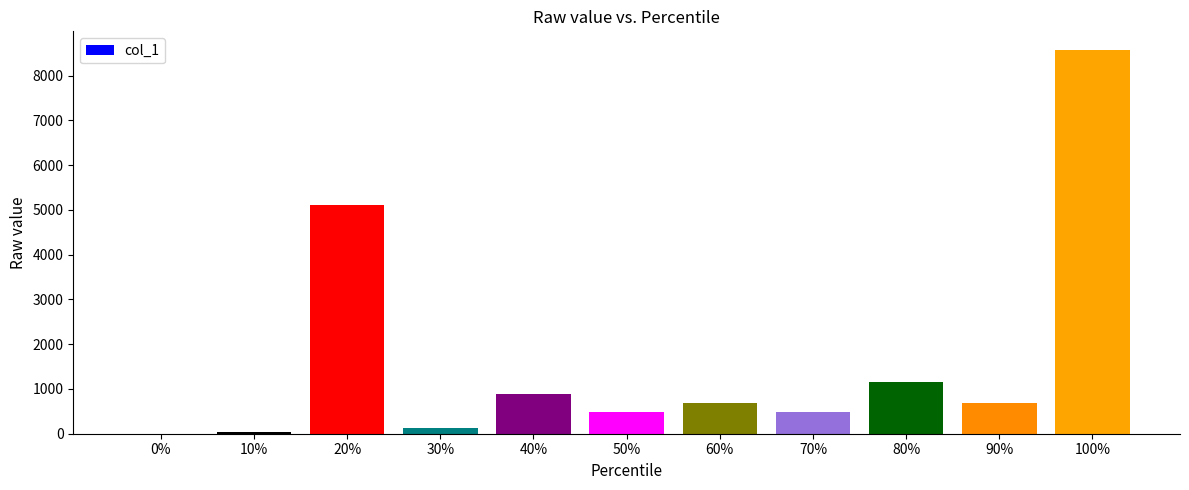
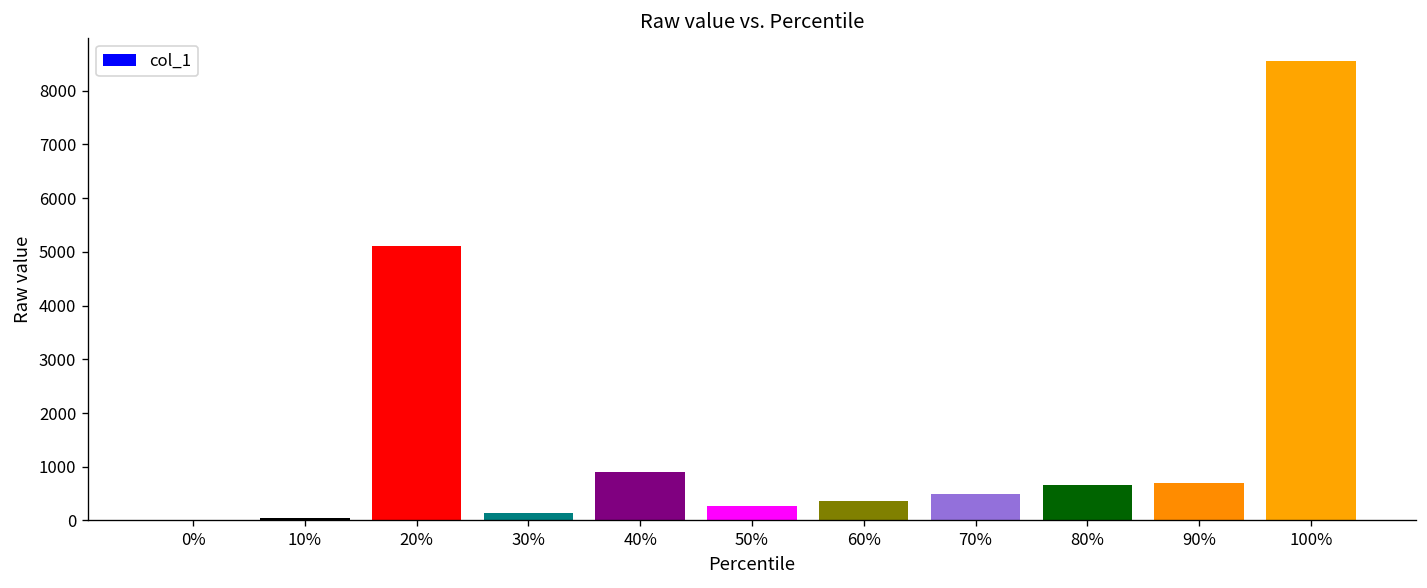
  {
    "20%": 5100,
    "30%": 100,
    "40%": 900,
-   "50%": 500,
-   "60%": 700,
+   "50%": 300,
+   "60%": 400,
    "70%": 500,
-   "80%": 1100,
+   "80%": 700,
    "90%": 700,
    "100%": 8600
  }
